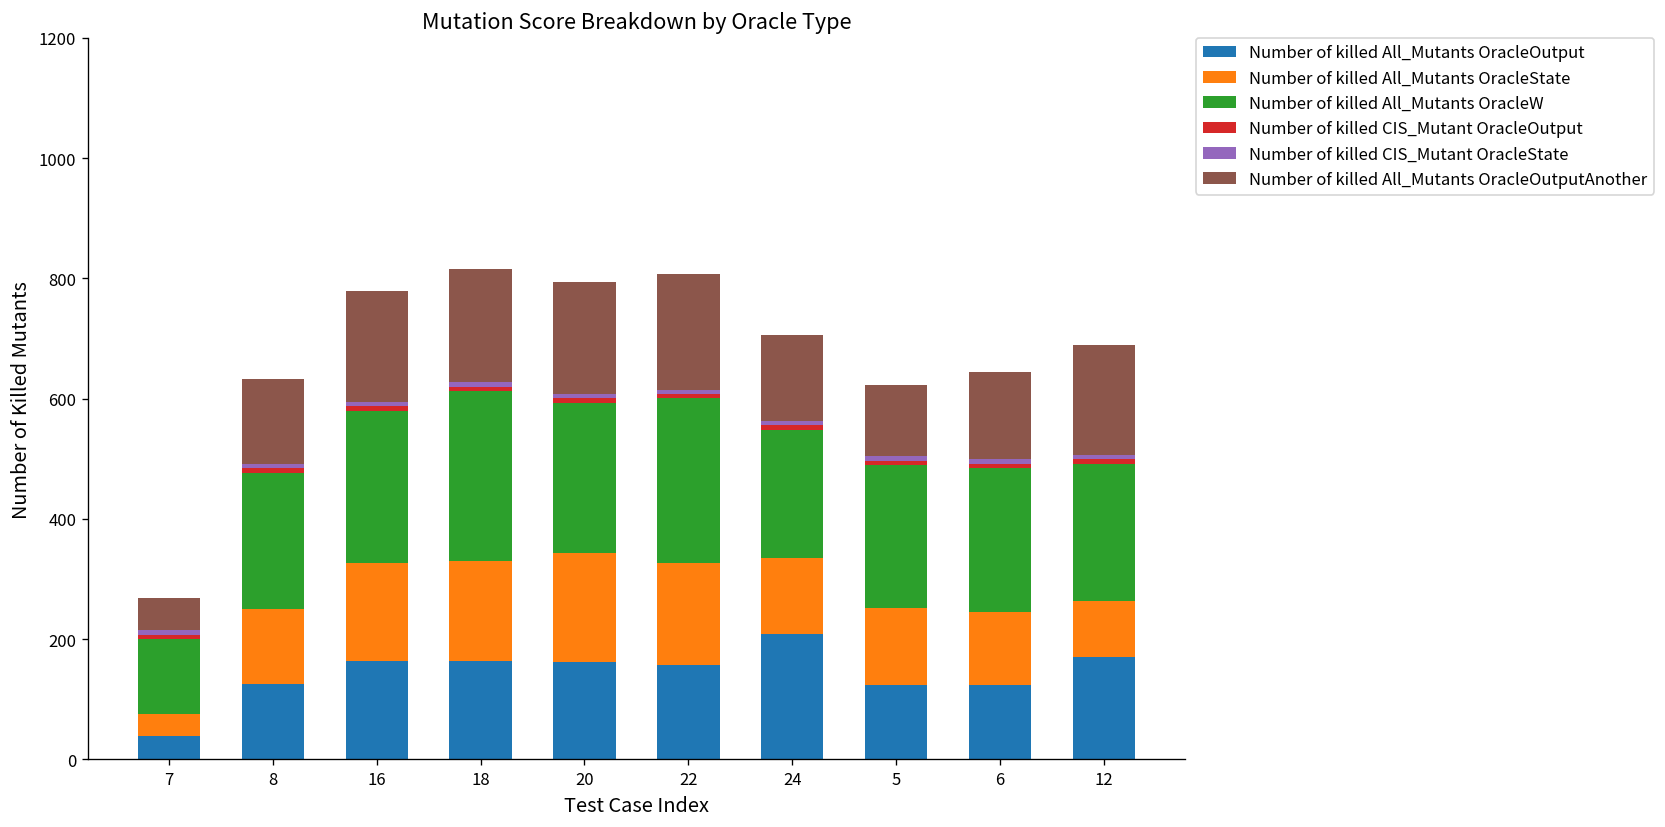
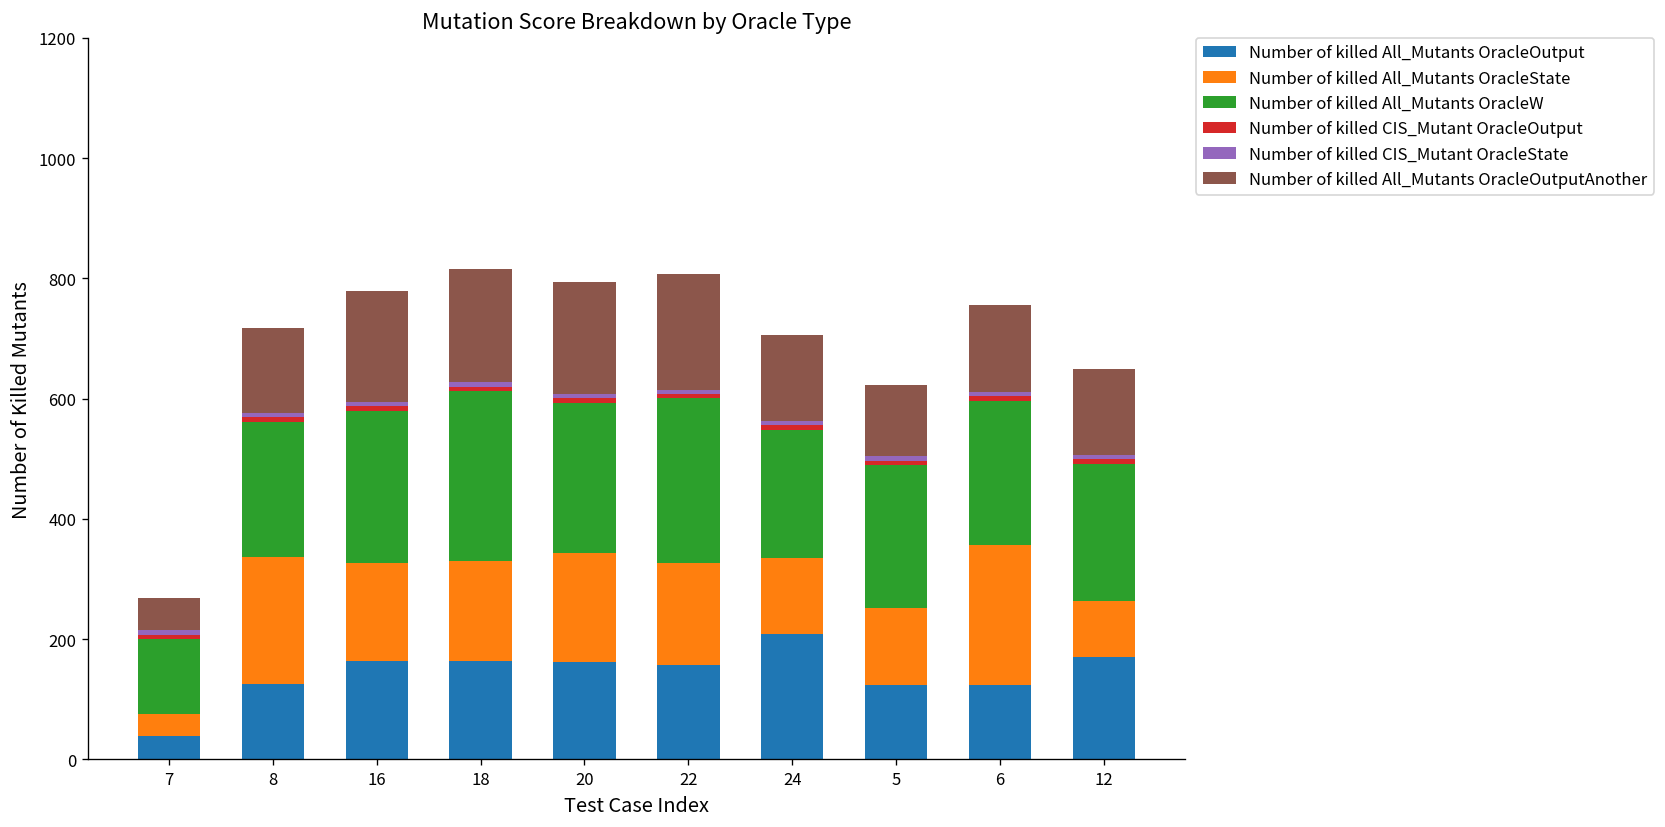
  {
    "Number of killed All_Mutants OracleOutput": {
      "7": 40,
      "8": 130,
      "16": 160,
      "18": 160,
      "20": 160,
      "22": 160,
      "24": 210,
      "5": 120,
      "6": 120,
      "12": 170
    },
    "Number of killed All_Mutants OracleState": {
      "7": 40,
-     "8": 130,
+     "8": 210,
      "16": 160,
      "18": 170,
      "20": 180,
      "22": 170,
      "24": 130,
      "5": 130,
-     "6": 120,
+     "6": 230,
      "12": 90
    },
    "Number of killed All_Mutants OracleW": {
      "7": 120,
      "8": 230,
      "16": 250,
      "18": 280,
      "20": 250,
      "22": 270,
      "24": 210,
      "5": 240,
      "6": 240,
      "12": 230
    },
    "Number of killed CIS_Mutant OracleOutput": {
      "7": 10,
      "8": 10,
      "16": 10,
      "18": 10,
      "20": 10,
      "22": 10,
      "24": 10,
      "5": 10,
      "6": 10,
      "12": 10
    },
    "Number of killed CIS_Mutant OracleState": {
      "7": 10,
      "8": 10,
      "16": 10,
      "18": 10,
      "20": 10,
      "22": 10,
      "24": 10,
      "5": 10,
      "6": 10,
      "12": 10
    },
    "Number of killed All_Mutants OracleOutputAnother": {
      "7": 50,
      "8": 140,
      "16": 180,
      "18": 190,
      "20": 190,
      "22": 190,
      "24": 140,
      "5": 120,
      "6": 150,
-     "12": 180
+     "12": 140
    }
  }
